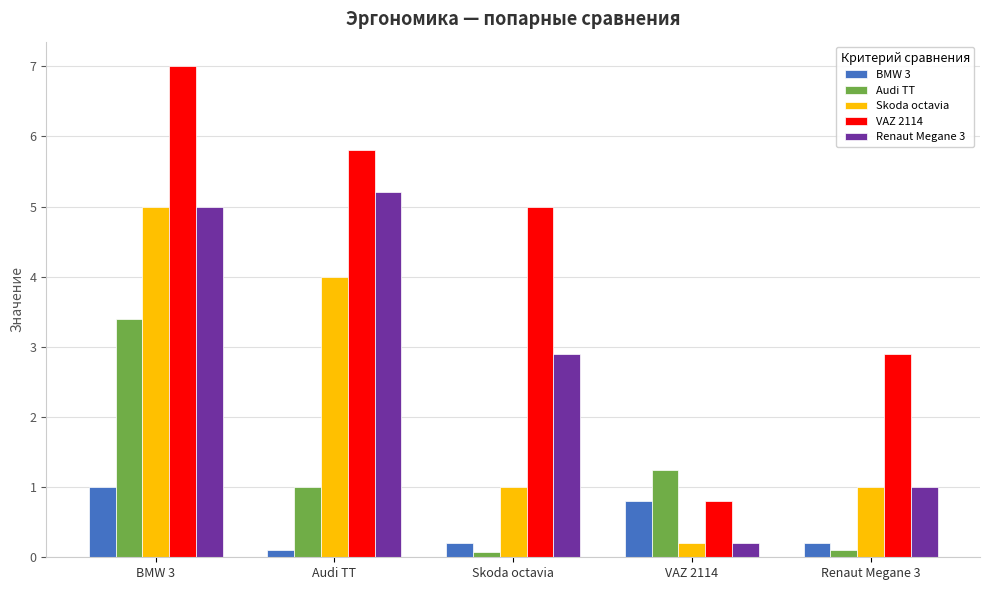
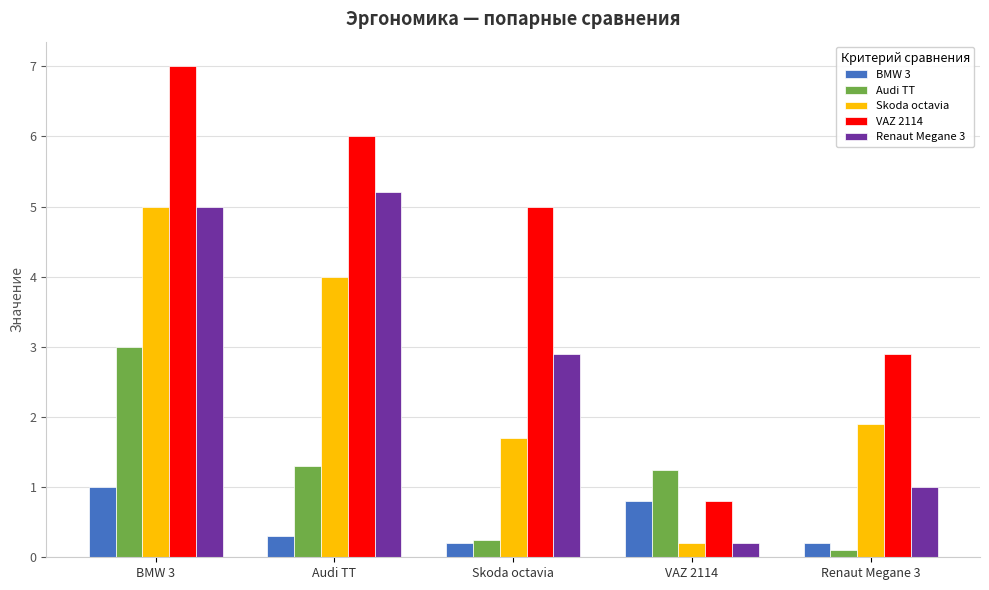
  {
    "BMW 3": {
      "BMW 3": 1.0,
-     "Audi TT": 0.1,
+     "Audi TT": 0.3,
      "Skoda octavia": 0.2,
      "VAZ 2114": 0.8,
      "Renaut Megane 3": 0.2
    },
    "Audi TT": {
-     "BMW 3": 3.4,
-     "Audi TT": 1.0,
-     "Skoda octavia": 0.1,
+     "BMW 3": 3.0,
+     "Audi TT": 1.3,
+     "Skoda octavia": 0.3,
      "VAZ 2114": 1.2,
      "Renaut Megane 3": 0.1
    },
    "Skoda octavia": {
      "BMW 3": 5.0,
      "Audi TT": 4.0,
-     "Skoda octavia": 1.0,
+     "Skoda octavia": 1.7,
      "VAZ 2114": 0.2,
-     "Renaut Megane 3": 1.0
+     "Renaut Megane 3": 1.9
    },
    "VAZ 2114": {
      "BMW 3": 7.0,
-     "Audi TT": 5.8,
+     "Audi TT": 6.0,
      "Skoda octavia": 5.0,
      "VAZ 2114": 0.8,
      "Renaut Megane 3": 2.9
    },
    "Renaut Megane 3": {
      "BMW 3": 5.0,
      "Audi TT": 5.2,
      "Skoda octavia": 2.9,
      "VAZ 2114": 0.2,
      "Renaut Megane 3": 1.0
    }
  }
